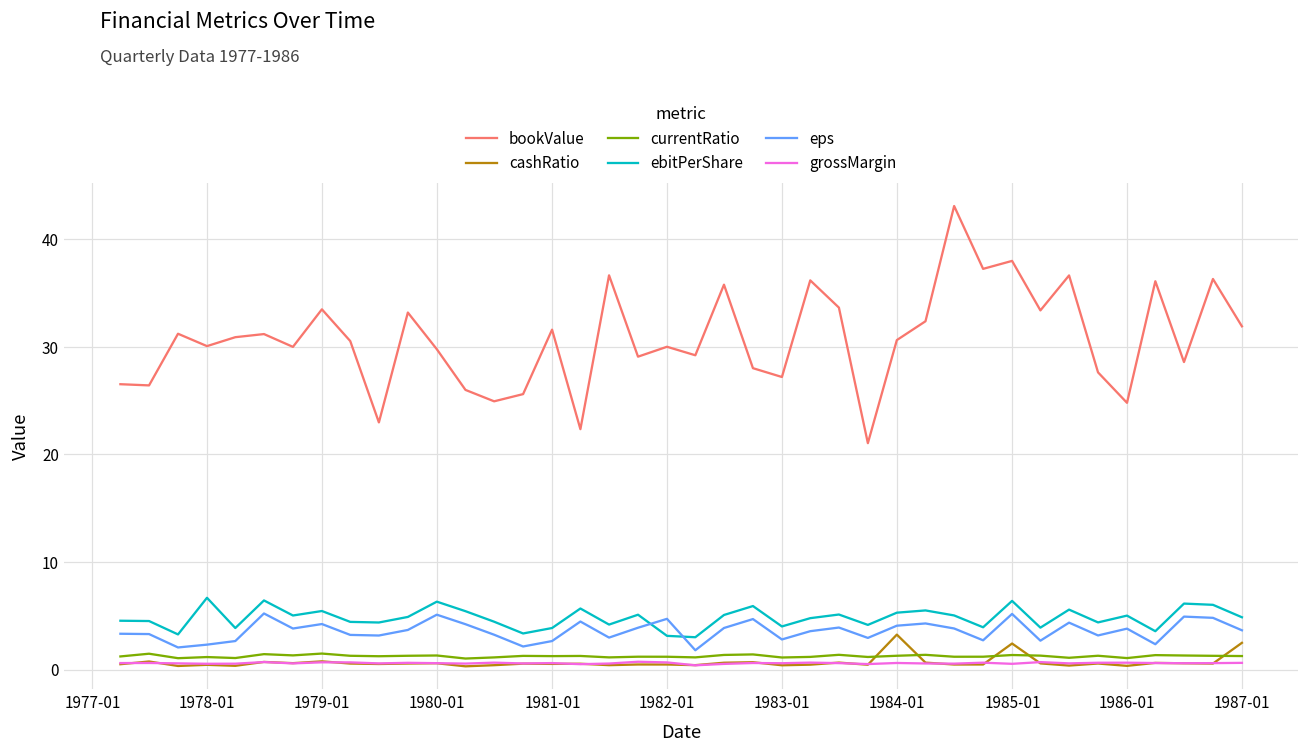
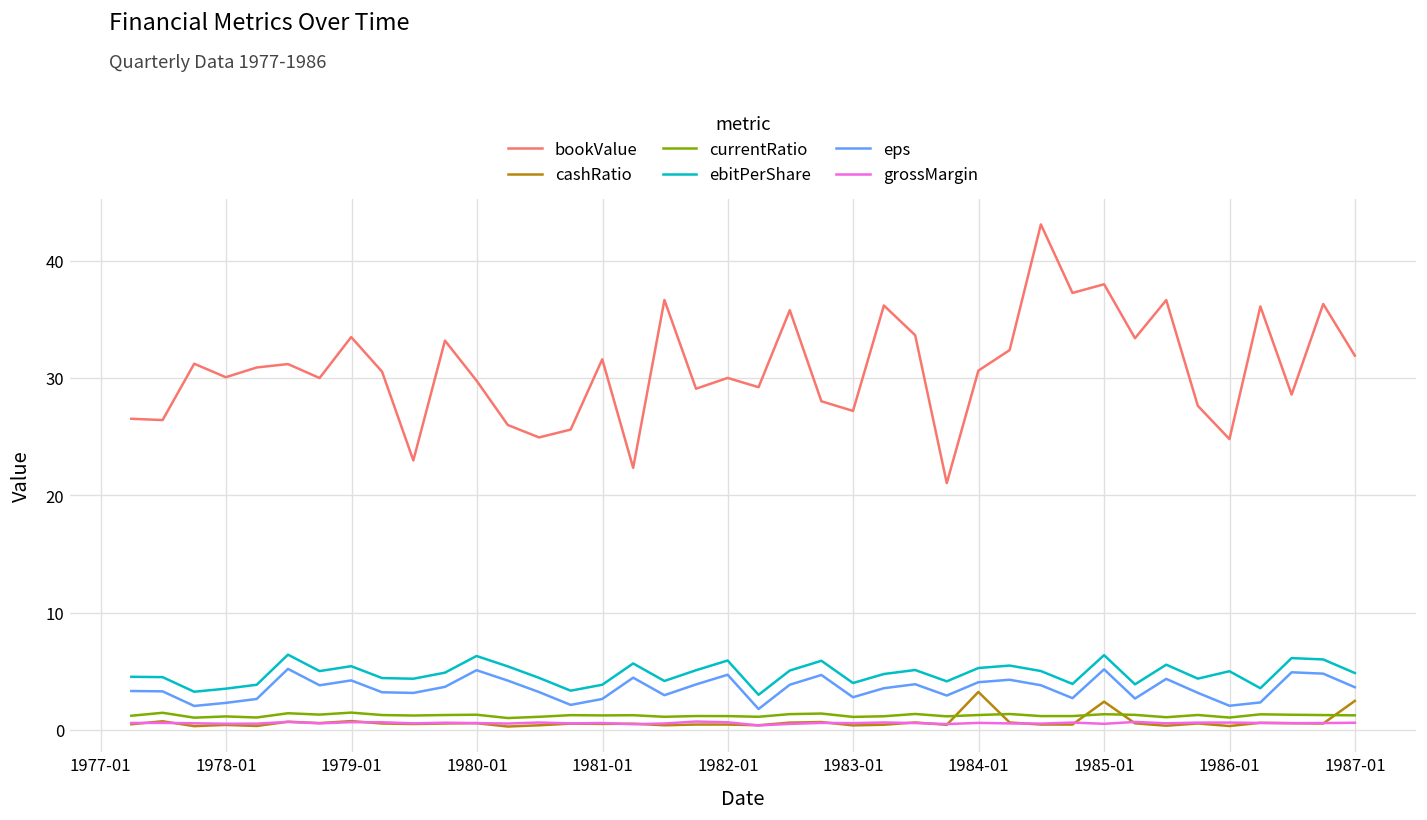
  {
    "bookValue": {
      "1978-01": 30,
      "1979-01": 33,
      "1980-01": 30,
      "1981-01": 32,
      "1982-01": 30,
      "1983-01": 27,
      "1984-01": 31,
      "1985-01": 38,
      "1986-01": 25,
      "1987-01": 32
    },
    "cashRatio": {
      "1984-01": 3,
      "1985-01": 2,
      "1986-01": 0,
      "1987-01": 2
    },
    "currentRatio": {
      "1978-01": 1,
      "1979-01": 1,
      "1980-01": 1,
      "1981-01": 1,
      "1982-01": 1,
      "1983-01": 1,
      "1984-01": 1,
      "1985-01": 1,
      "1986-01": 1,
      "1987-01": 1
    },
    "ebitPerShare": {
-     "1978-01": 7,
+     "1978-01": 4,
      "1979-01": 5,
      "1980-01": 6,
      "1981-01": 4,
-     "1982-01": 3,
+     "1982-01": 6,
      "1983-01": 4,
      "1984-01": 5,
      "1985-01": 6,
      "1986-01": 5,
      "1987-01": 5
    },
    "eps": {
      "1978-01": 2,
      "1979-01": 4,
      "1980-01": 5,
      "1981-01": 3,
      "1982-01": 5,
      "1983-01": 3,
      "1984-01": 4,
      "1985-01": 5,
-     "1986-01": 4,
+     "1986-01": 2,
      "1987-01": 4
    },
    "grossMargin": {
      "1984-01": 1,
      "1985-01": 1,
      "1986-01": 1,
      "1987-01": 1
    }
  }
